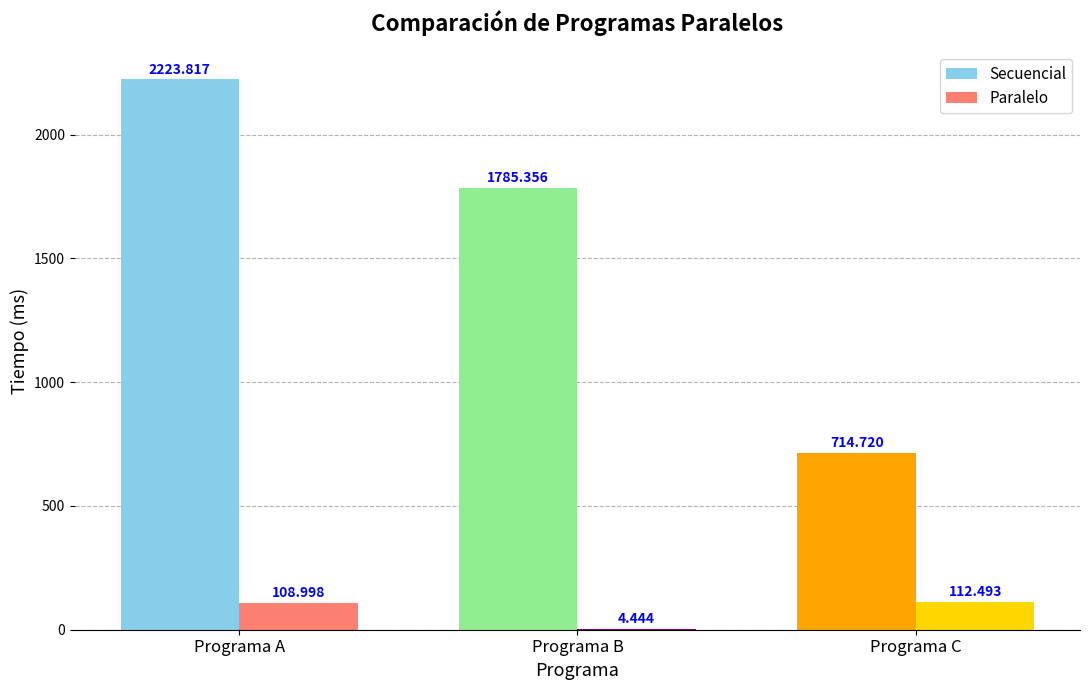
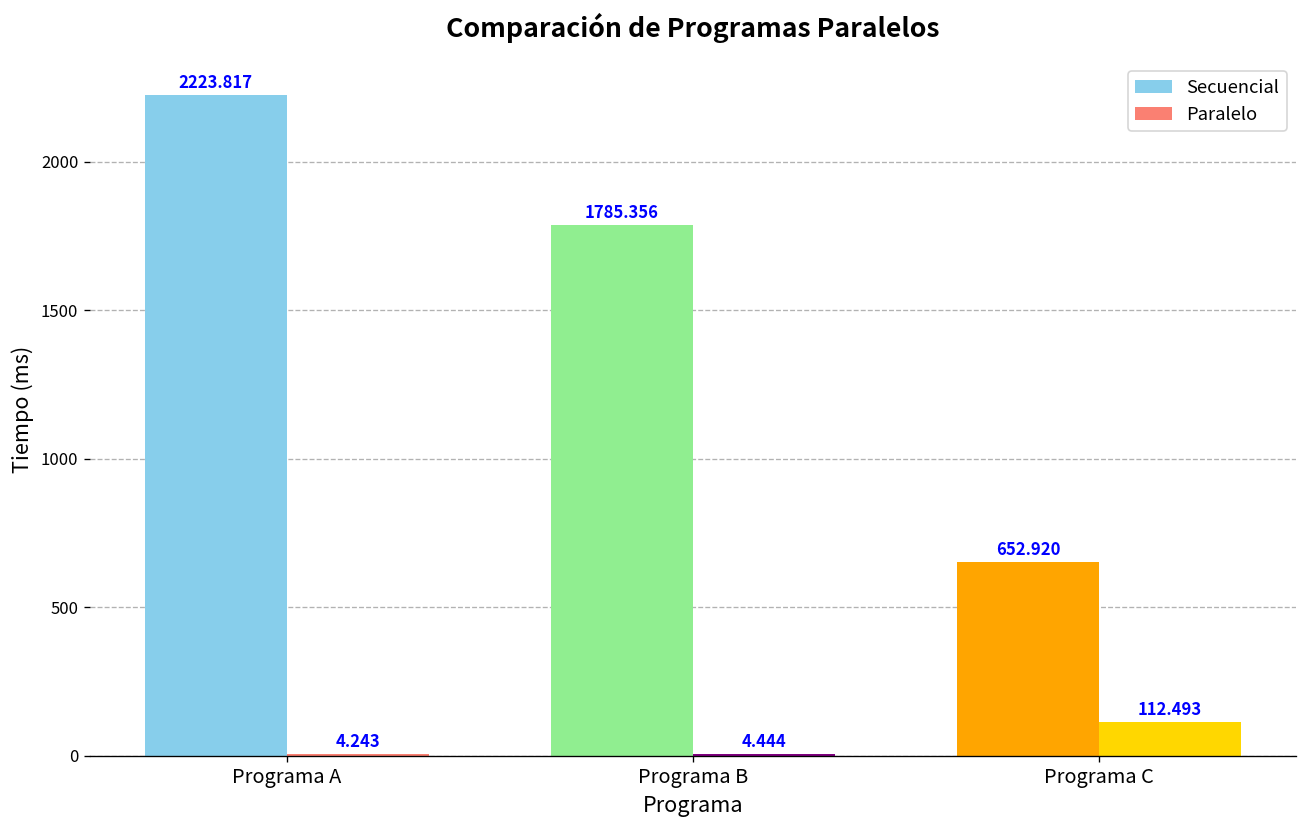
  {
    "Secuencial": {
      "Programa A": 2223.817,
      "Programa B": 1785.356,
-     "Programa C": 714.720
+     "Programa C": 652.920
    },
    "Paralelo": {
-     "Programa A": 108.998,
+     "Programa A": 4.243,
      "Programa B": 4.444,
      "Programa C": 112.493
    }
  }
